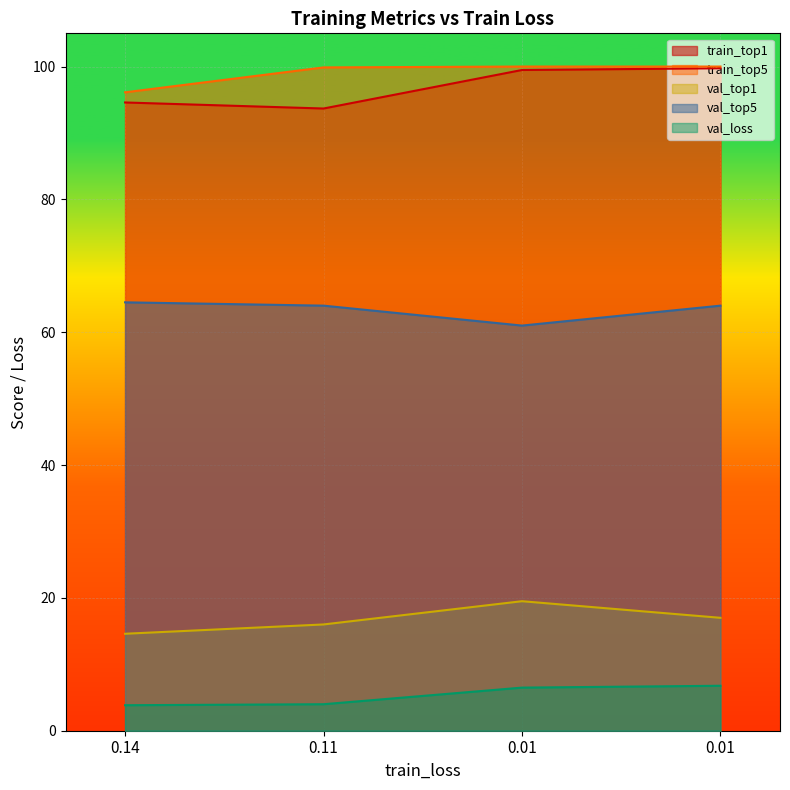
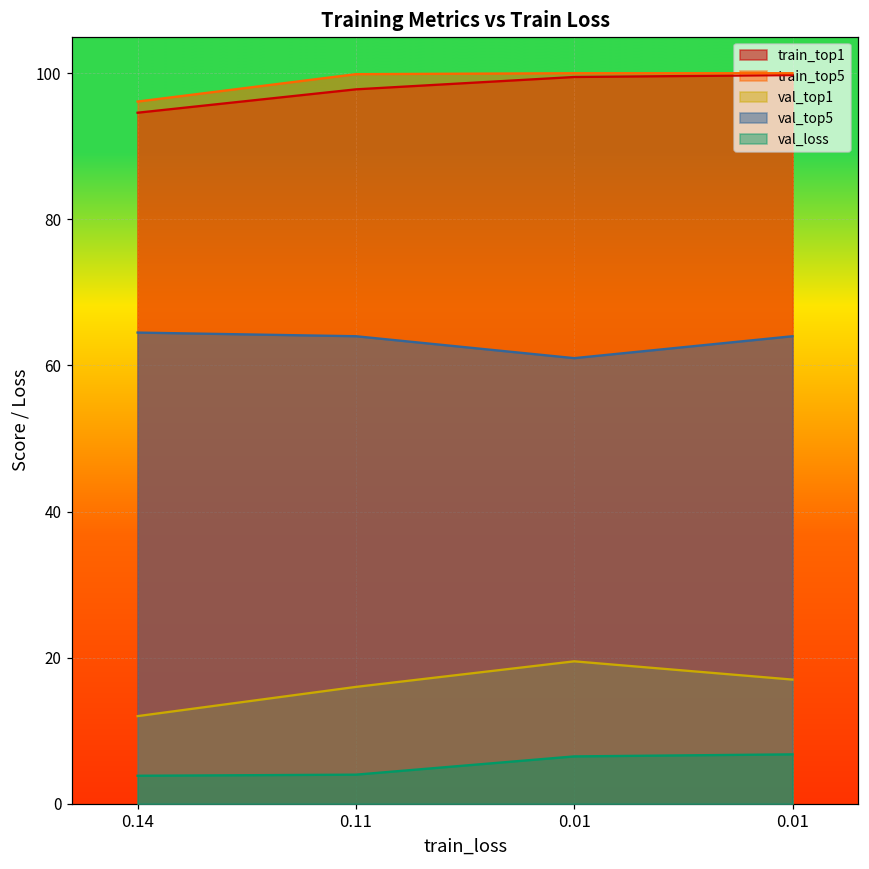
  {
    "train_top1": {
      "0.14": 95,
-     "0.11": 94
+     "0.11": 98
    },
    "train_top5": {
      "0.14": 96,
      "0.11": 100
    },
    "val_top1": {
-     "0.14": 15,
+     "0.14": 12,
      "0.11": 16
    }
  }
